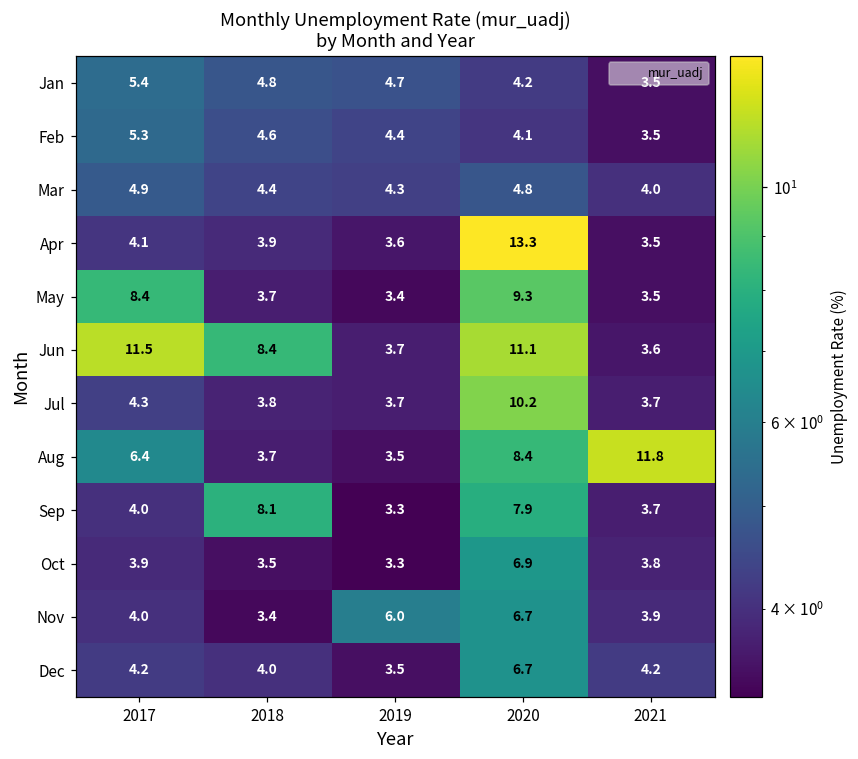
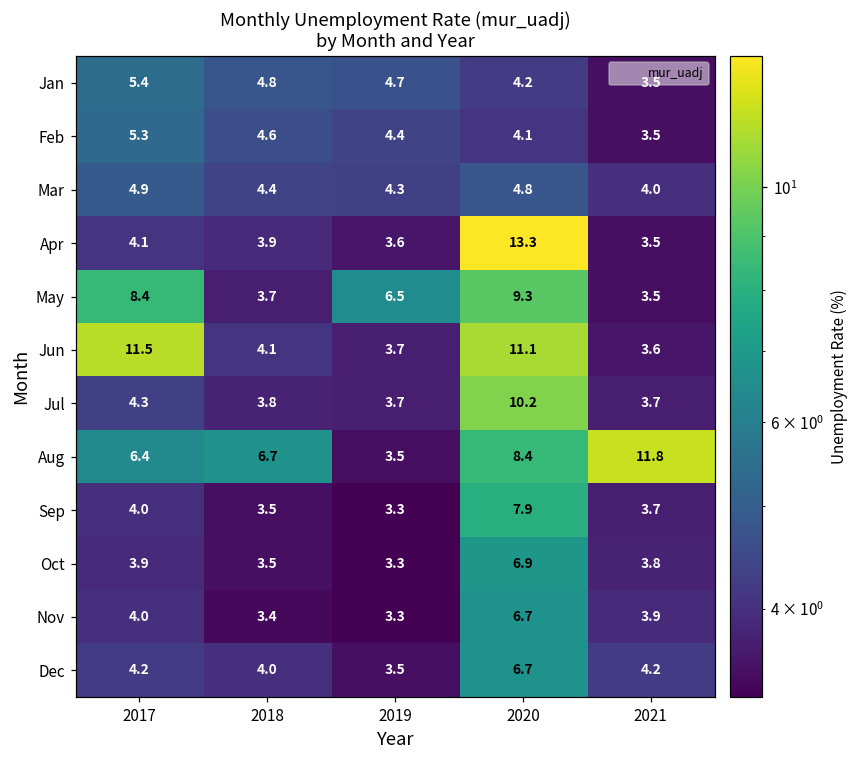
  {
    "Jan": {
      "2017": 5.4,
      "2018": 4.8,
      "2019": 4.7,
      "2020": 4.2
    },
    "Feb": {
      "2017": 5.3,
      "2018": 4.6,
      "2019": 4.4,
      "2020": 4.1,
      "2021": 3.5
    },
    "Mar": {
      "2017": 4.9,
      "2018": 4.4,
      "2019": 4.3,
      "2020": 4.8,
      "2021": 4.0
    },
    "Apr": {
      "2017": 4.1,
      "2018": 3.9,
      "2019": 3.6,
      "2020": 13.3,
      "2021": 3.5
    },
    "May": {
      "2017": 8.4,
      "2018": 3.7,
-     "2019": 3.4,
+     "2019": 6.5,
      "2020": 9.3,
      "2021": 3.5
    },
    "Jun": {
      "2017": 11.5,
-     "2018": 8.4,
+     "2018": 4.1,
      "2019": 3.7,
      "2020": 11.1,
      "2021": 3.6
    },
    "Jul": {
      "2017": 4.3,
      "2018": 3.8,
      "2019": 3.7,
      "2020": 10.2,
      "2021": 3.7
    },
    "Aug": {
      "2017": 6.4,
-     "2018": 3.7,
+     "2018": 6.7,
      "2019": 3.5,
      "2020": 8.4,
      "2021": 11.8
    },
    "Sep": {
      "2017": 4.0,
-     "2018": 8.1,
+     "2018": 3.5,
      "2019": 3.3,
      "2020": 7.9,
      "2021": 3.7
    },
    "Oct": {
      "2017": 3.9,
      "2018": 3.5,
      "2019": 3.3,
      "2020": 6.9,
      "2021": 3.8
    },
    "Nov": {
      "2017": 4.0,
      "2018": 3.4,
-     "2019": 6.0,
+     "2019": 3.3,
      "2020": 6.7,
      "2021": 3.9
    },
    "Dec": {
      "2017": 4.2,
      "2018": 4.0,
      "2019": 3.5,
      "2020": 6.7,
      "2021": 4.2
    }
  }
